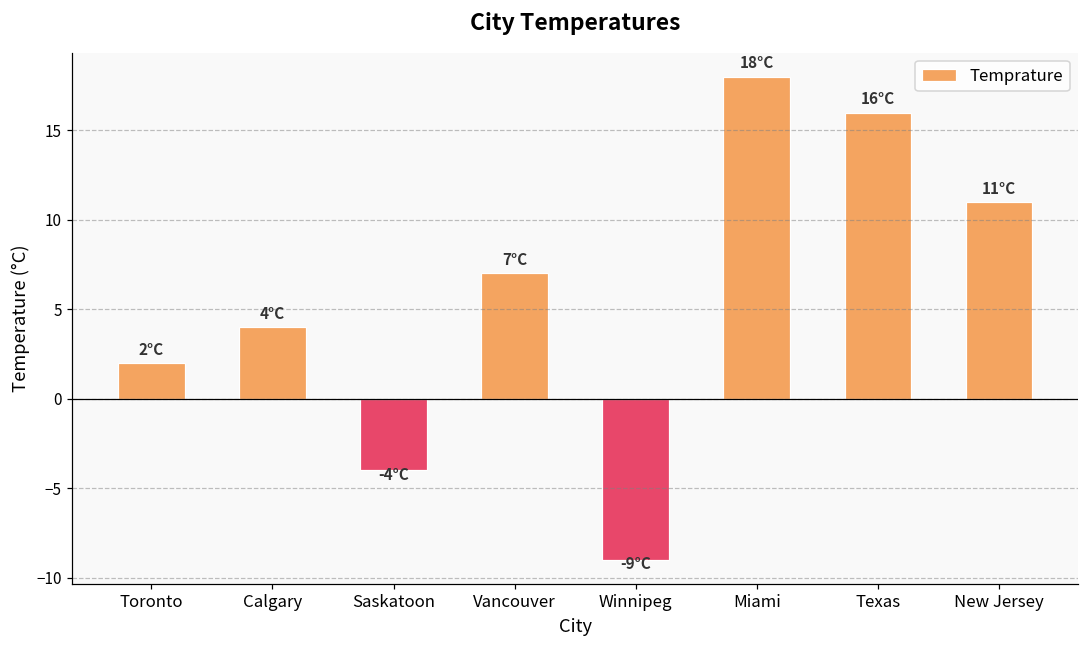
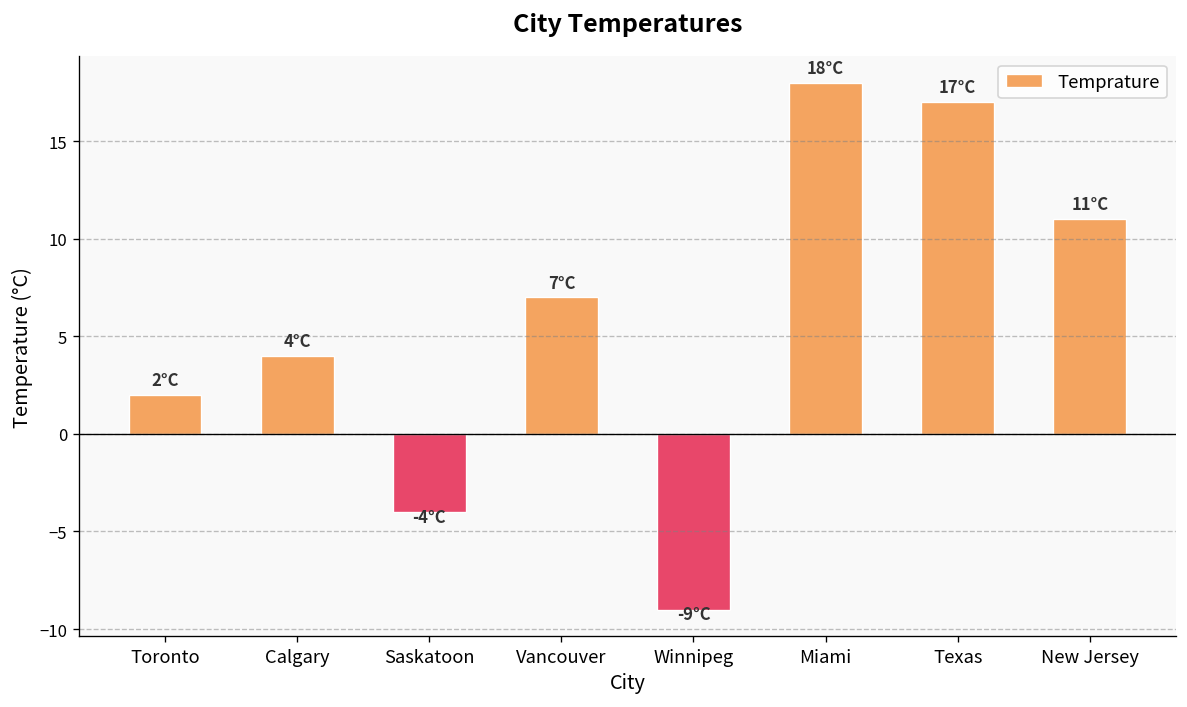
  {
    "Toronto": "2°C",
    "Calgary": "4°C",
    "Saskatoon": "-4°C",
    "Vancouver": "7°C",
    "Winnipeg": "-9°C",
    "Miami": "18°C",
-   "Texas": "16°C",
+   "Texas": "17°C",
    "New Jersey": "11°C"
  }
